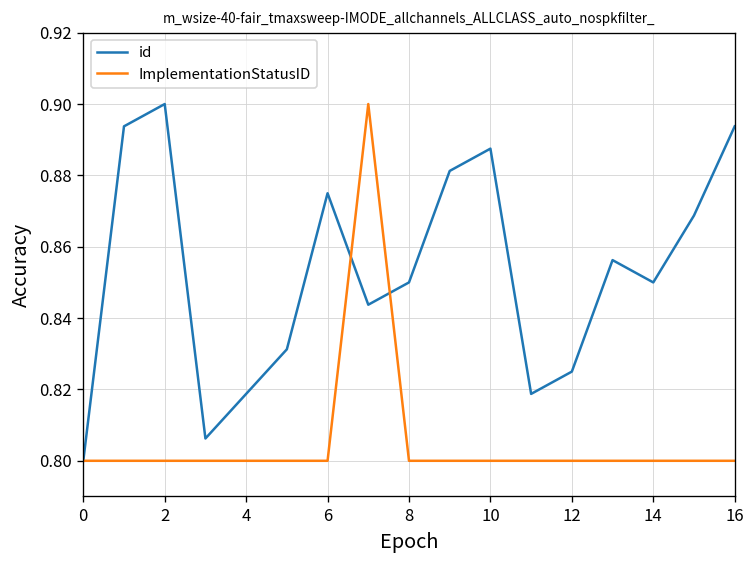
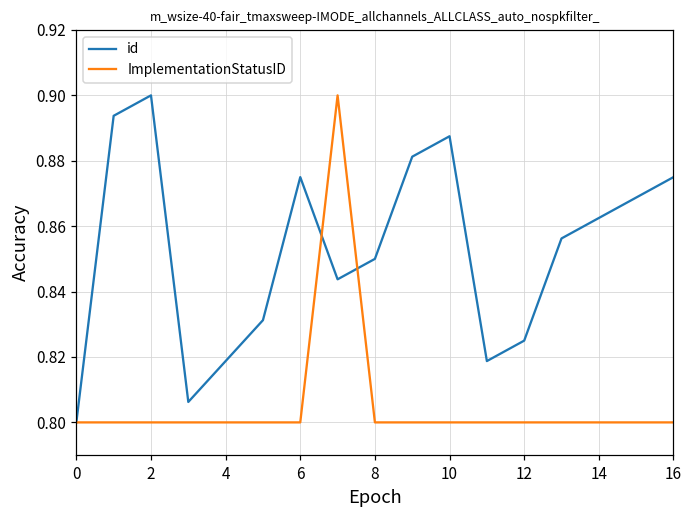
  {
    "id": {
      "2": 0.900,
      "4": 0.819,
      "6": 0.875,
      "8": 0.850,
      "10": 0.888,
      "12": 0.825,
-     "14": 0.850,
-     "16": 0.894
+     "14": 0.863,
+     "16": 0.875
    },
    "ImplementationStatusID": {
      "2": 0.800,
      "4": 0.800,
      "6": 0.800,
      "8": 0.800,
      "10": 0.800,
      "12": 0.800,
      "14": 0.800,
      "16": 0.800
    }
  }
